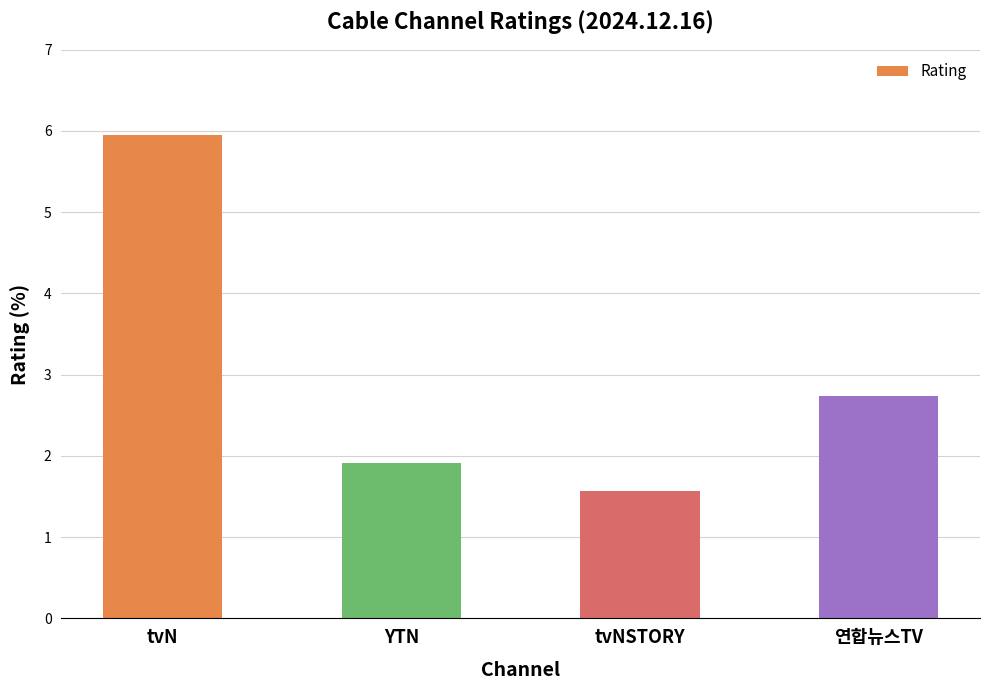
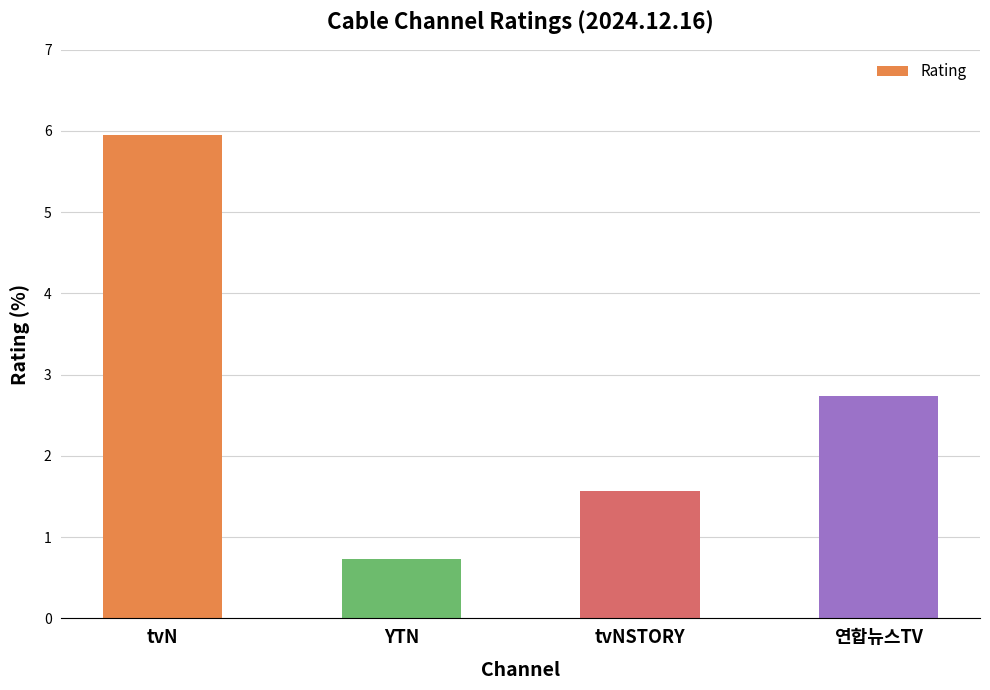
  {
    "tvN": 6.0,
-   "YTN": 1.9,
+   "YTN": 0.7,
    "tvNSTORY": 1.6,
    "연합뉴스TV": 2.7
  }
